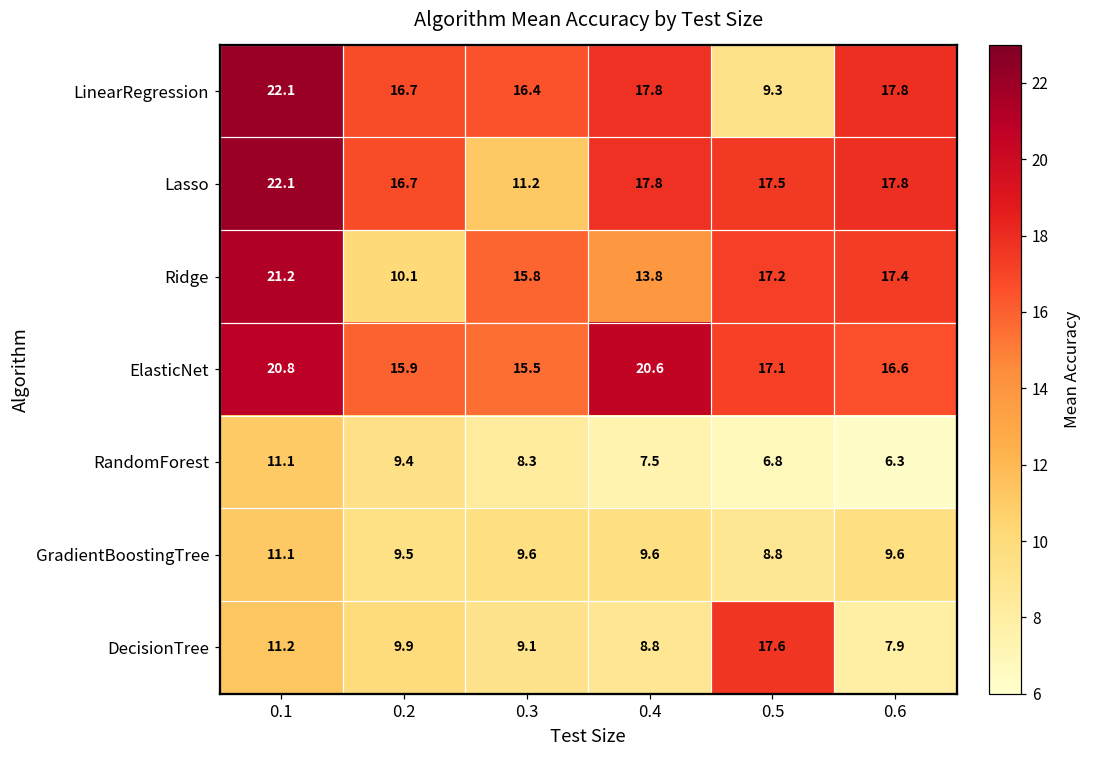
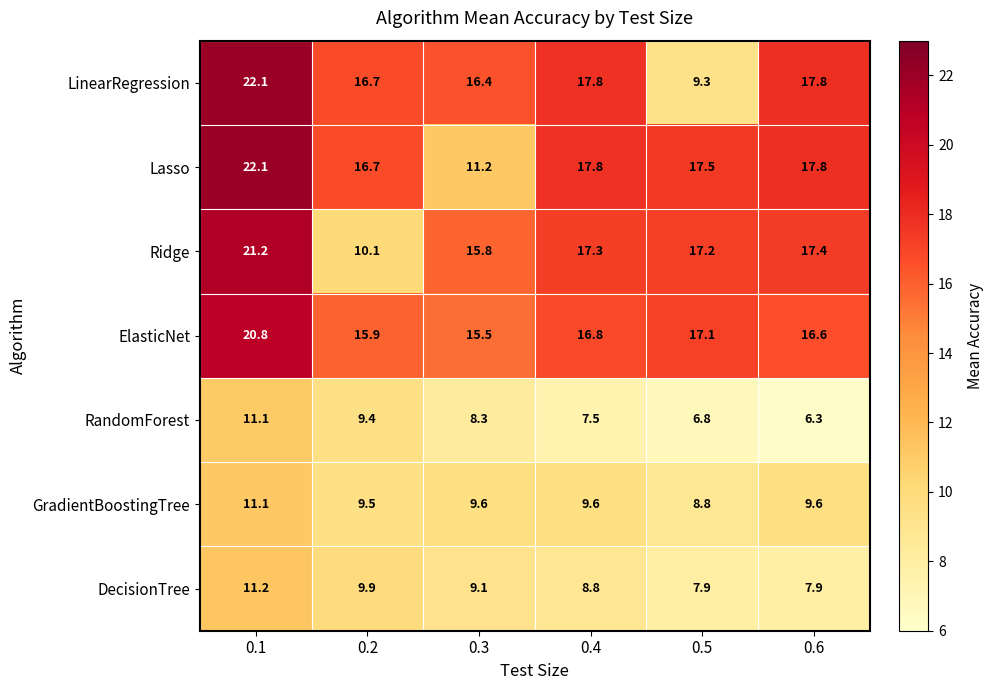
  {
    "LinearRegression": {
      "0.1": 22.1,
      "0.2": 16.7,
      "0.3": 16.4,
      "0.4": 17.8,
      "0.5": 9.3,
      "0.6": 17.8
    },
    "Lasso": {
      "0.1": 22.1,
      "0.2": 16.7,
      "0.3": 11.2,
      "0.4": 17.8,
      "0.5": 17.5,
      "0.6": 17.8
    },
    "Ridge": {
      "0.1": 21.2,
      "0.2": 10.1,
      "0.3": 15.8,
-     "0.4": 13.8,
+     "0.4": 17.3,
      "0.5": 17.2,
      "0.6": 17.4
    },
    "ElasticNet": {
      "0.1": 20.8,
      "0.2": 15.9,
      "0.3": 15.5,
-     "0.4": 20.6,
+     "0.4": 16.8,
      "0.5": 17.1,
      "0.6": 16.6
    },
    "RandomForest": {
      "0.1": 11.1,
      "0.2": 9.4,
      "0.3": 8.3,
      "0.4": 7.5,
      "0.5": 6.8,
      "0.6": 6.3
    },
    "GradientBoostingTree": {
      "0.1": 11.1,
      "0.2": 9.5,
      "0.3": 9.6,
      "0.4": 9.6,
      "0.5": 8.8,
      "0.6": 9.6
    },
    "DecisionTree": {
      "0.1": 11.2,
      "0.2": 9.9,
      "0.3": 9.1,
      "0.4": 8.8,
-     "0.5": 17.6,
+     "0.5": 7.9,
      "0.6": 7.9
    }
  }
